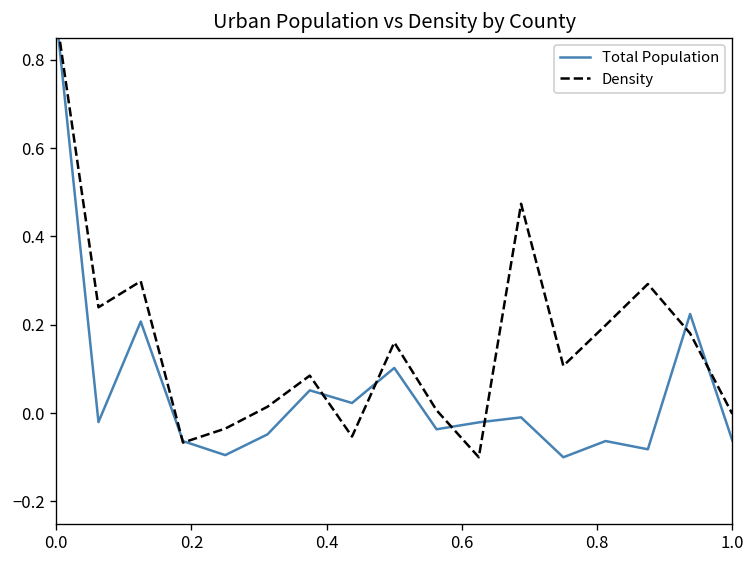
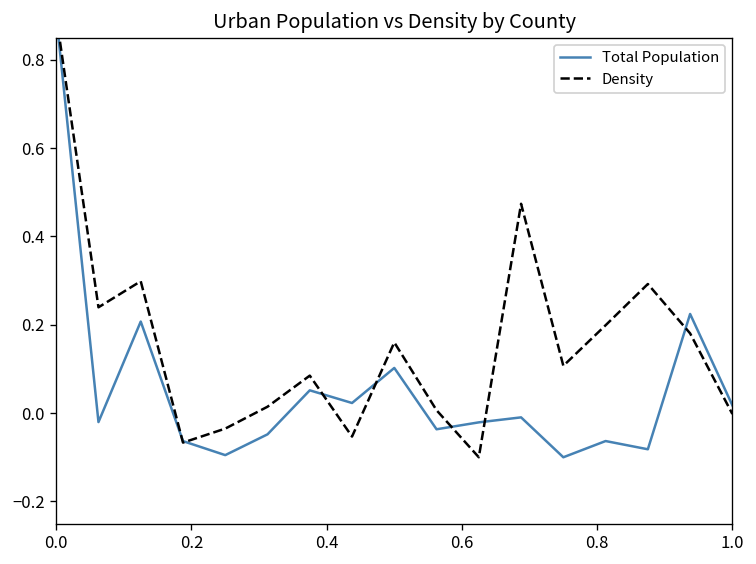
  {
    "Total Population": {
-     "1.0": -0.06
+     "1.0": 0.02
    },
    "Density": {
      "1.0": 0.00
    }
  }
